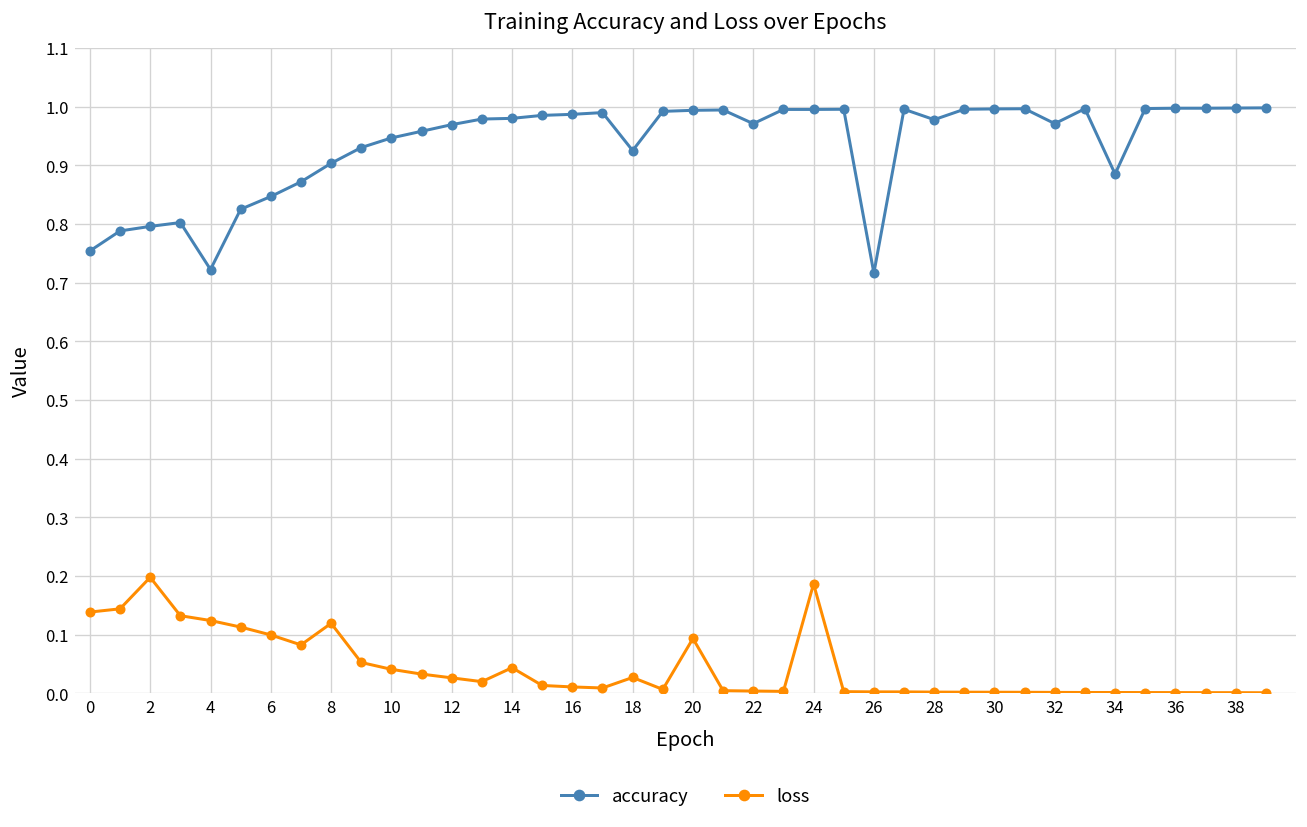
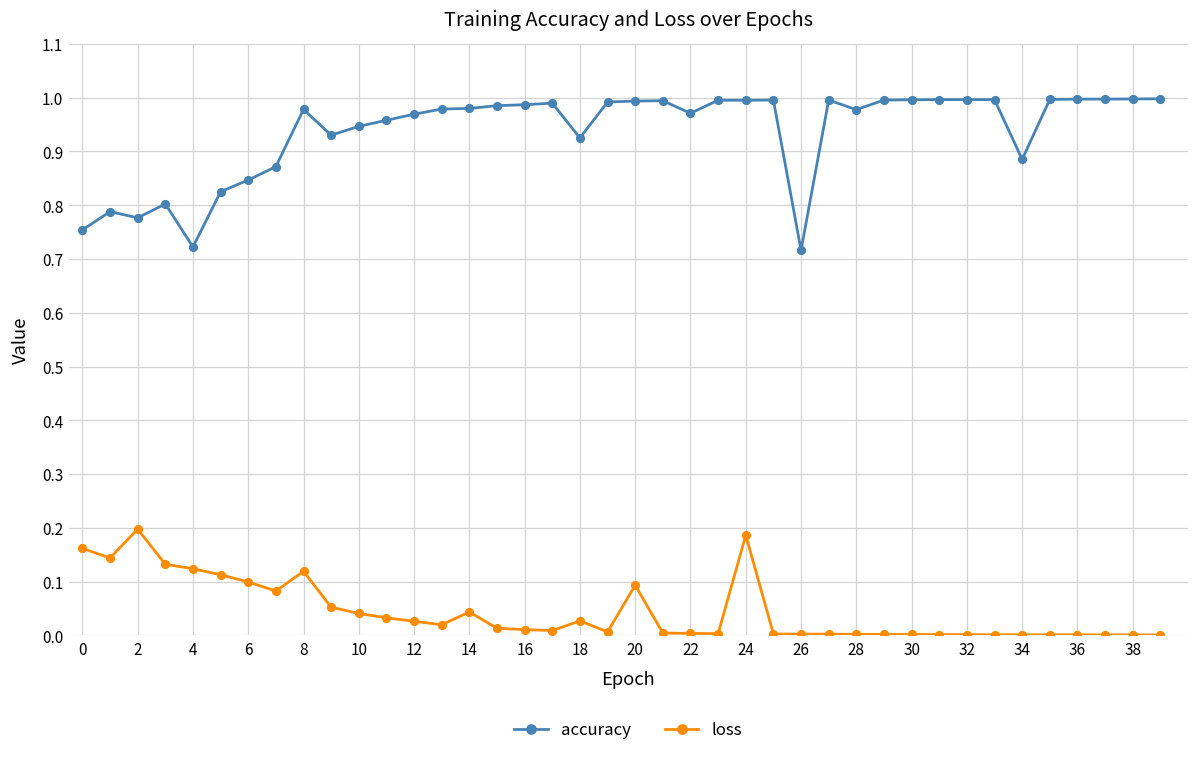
  {
    "accuracy": {
      "0": 0.75,
-     "2": 0.80,
+     "2": 0.78,
      "4": 0.72,
      "6": 0.85,
-     "8": 0.90,
+     "8": 0.98,
      "10": 0.95,
      "12": 0.97,
      "14": 0.98,
      "16": 0.99,
      "18": 0.93,
      "20": 0.99,
      "22": 0.97,
      "24": 1.00,
      "26": 0.72,
      "28": 0.98,
      "30": 1.00,
-     "32": 0.97,
+     "32": 1.00,
      "34": 0.89,
      "36": 1.00,
      "38": 1.00
    },
    "loss": {
-     "0": 0.14,
+     "0": 0.16,
      "2": 0.20,
      "4": 0.12,
      "6": 0.10,
      "8": 0.12,
      "10": 0.04,
      "12": 0.03,
      "14": 0.04,
      "16": 0.01,
      "18": 0.03,
      "20": 0.09,
      "22": 0.00,
      "24": 0.19,
      "26": 0.00,
      "28": 0.00,
      "30": 0.00,
      "32": 0.00,
      "34": 0.00,
      "36": 0.00,
      "38": 0.00
    }
  }
